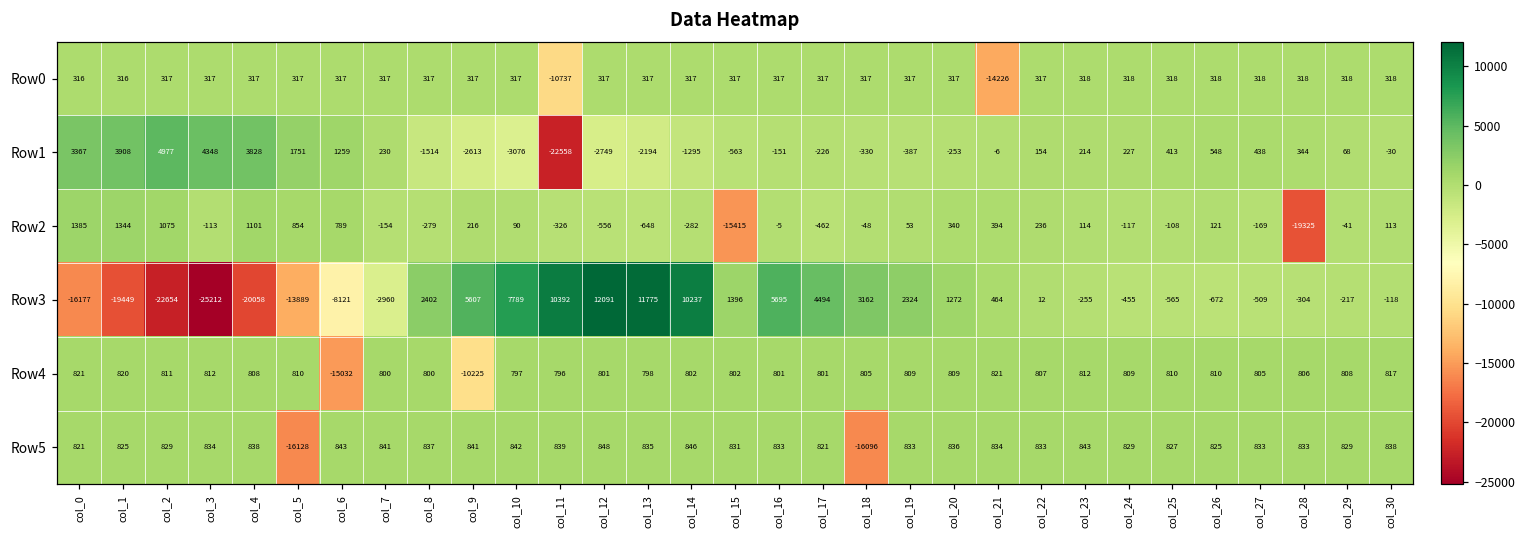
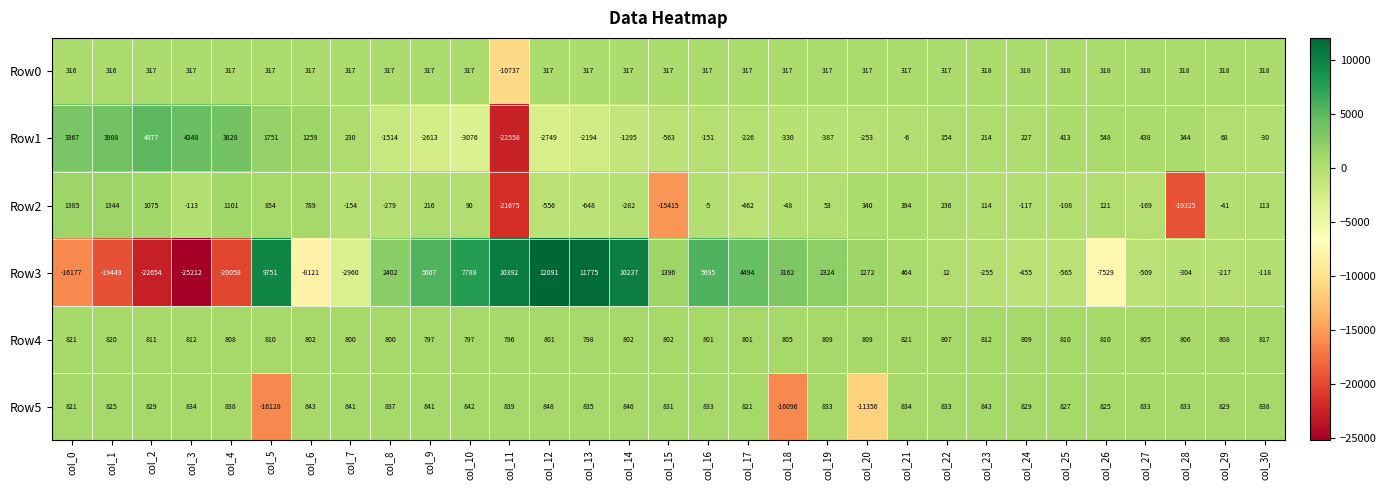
  {
    "Row0": {
      "col_0": 316,
      "col_1": 316,
      "col_2": 317,
      "col_3": 317,
      "col_4": 317,
      "col_5": 317,
      "col_6": 317,
      "col_7": 317,
      "col_8": 317,
      "col_9": 317,
      "col_10": 317,
      "col_11": -10737,
      "col_12": 317,
      "col_13": 317,
      "col_14": 317,
      "col_15": 317,
      "col_16": 317,
      "col_17": 317,
      "col_18": 317,
      "col_19": 317,
      "col_20": 317,
-     "col_21": -14226,
+     "col_21": 317,
      "col_22": 317,
      "col_23": 318,
      "col_24": 318,
      "col_25": 318,
      "col_26": 318,
      "col_27": 318,
      "col_28": 318,
      "col_29": 318,
      "col_30": 318
    },
    "Row1": {
      "col_0": 3367,
      "col_1": 3908,
      "col_2": 4977,
      "col_3": 4348,
      "col_4": 3828,
      "col_5": 1751,
      "col_6": 1259,
      "col_7": 230,
      "col_8": -1514,
      "col_9": -2613,
      "col_10": -3076,
      "col_11": -22558,
      "col_12": -2749,
      "col_13": -2194,
      "col_14": -1295,
      "col_15": -563,
      "col_16": -151,
      "col_17": -226,
      "col_18": -330,
      "col_19": -387,
      "col_20": -253,
      "col_21": -6,
      "col_22": 154,
      "col_23": 214,
      "col_24": 227,
      "col_25": 413,
      "col_26": 548,
      "col_27": 438,
      "col_28": 344,
      "col_29": 68,
      "col_30": -30
    },
    "Row2": {
      "col_0": 1385,
      "col_1": 1344,
      "col_2": 1075,
      "col_3": -113,
      "col_4": 1101,
      "col_5": 854,
      "col_6": 789,
      "col_7": -154,
      "col_8": -279,
      "col_9": 216,
      "col_10": 90,
-     "col_11": -326,
+     "col_11": -21675,
      "col_12": -556,
      "col_13": -648,
      "col_14": -282,
      "col_15": -15415,
      "col_16": -5,
      "col_17": -462,
      "col_18": -48,
      "col_19": 53,
      "col_20": 340,
      "col_21": 394,
      "col_22": 236,
      "col_23": 114,
      "col_24": -117,
      "col_25": -108,
      "col_26": 121,
      "col_27": -169,
      "col_28": -19325,
      "col_29": -41,
      "col_30": 113
    },
    "Row3": {
      "col_0": -16177,
      "col_1": -19449,
      "col_2": -22654,
      "col_3": -25212,
      "col_4": -20058,
-     "col_5": -13889,
+     "col_5": 9751,
      "col_6": -8121,
      "col_7": -2960,
      "col_8": 2402,
      "col_9": 5607,
      "col_10": 7789,
      "col_11": 10392,
      "col_12": 12091,
      "col_13": 11775,
      "col_14": 10237,
      "col_15": 1396,
      "col_16": 5695,
      "col_17": 4494,
      "col_18": 3162,
      "col_19": 2324,
      "col_20": 1272,
      "col_21": 464,
      "col_22": 12,
      "col_23": -255,
      "col_24": -455,
      "col_25": -565,
-     "col_26": -672,
+     "col_26": -7529,
      "col_27": -509,
      "col_28": -304,
      "col_29": -217,
      "col_30": -118
    },
    "Row4": {
      "col_0": 821,
      "col_1": 820,
      "col_2": 811,
      "col_3": 812,
      "col_4": 808,
      "col_5": 810,
-     "col_6": -15032,
+     "col_6": 802,
      "col_7": 800,
      "col_8": 800,
-     "col_9": -10225,
+     "col_9": 797,
      "col_10": 797,
      "col_11": 796,
      "col_12": 801,
      "col_13": 798,
      "col_14": 802,
      "col_15": 802,
      "col_16": 801,
      "col_17": 801,
      "col_18": 805,
      "col_19": 809,
      "col_20": 809,
      "col_21": 821,
      "col_22": 807,
      "col_23": 812,
      "col_24": 809,
      "col_25": 810,
      "col_26": 810,
      "col_27": 805,
      "col_28": 806,
      "col_29": 808,
      "col_30": 817
    },
    "Row5": {
      "col_0": 821,
      "col_1": 825,
      "col_2": 829,
      "col_3": 834,
      "col_4": 838,
      "col_5": -16128,
      "col_6": 843,
      "col_7": 841,
      "col_8": 837,
      "col_9": 841,
      "col_10": 842,
      "col_11": 839,
      "col_12": 848,
      "col_13": 835,
      "col_14": 846,
      "col_15": 831,
      "col_16": 833,
      "col_17": 821,
      "col_18": -16096,
      "col_19": 833,
-     "col_20": 836,
+     "col_20": -11356,
      "col_21": 834,
      "col_22": 833,
      "col_23": 843,
      "col_24": 829,
      "col_25": 827,
      "col_26": 825,
      "col_27": 833,
      "col_28": 833,
      "col_29": 829,
      "col_30": 838
    }
  }
